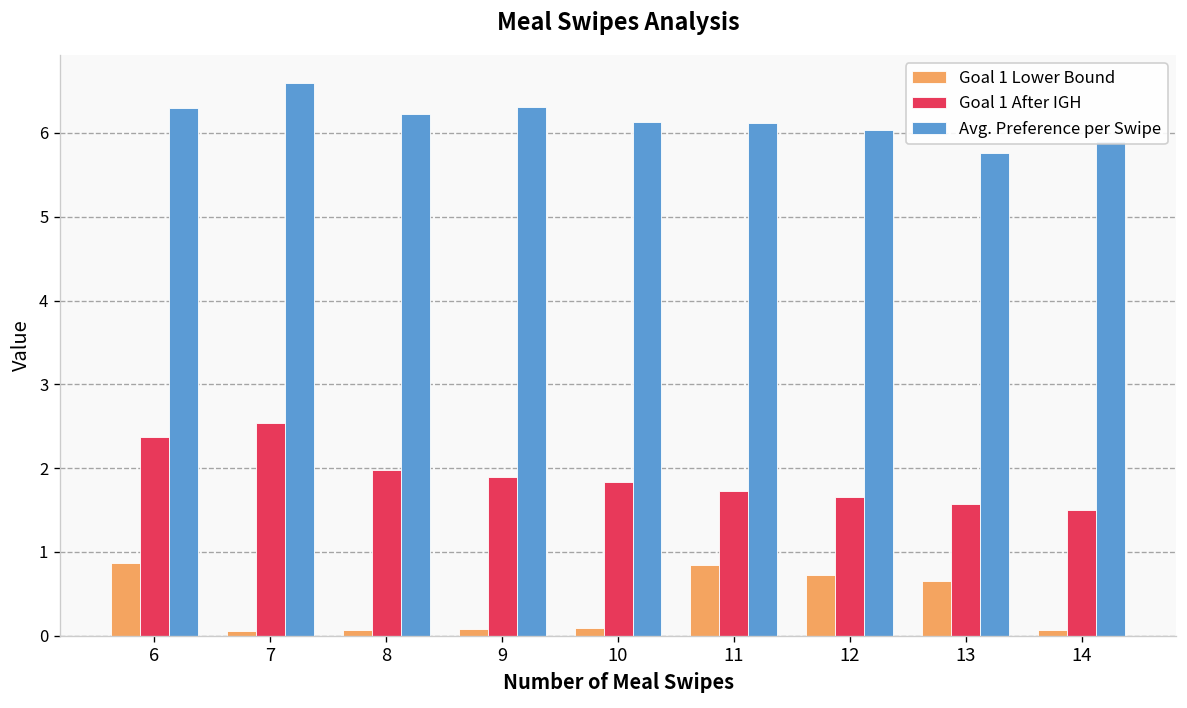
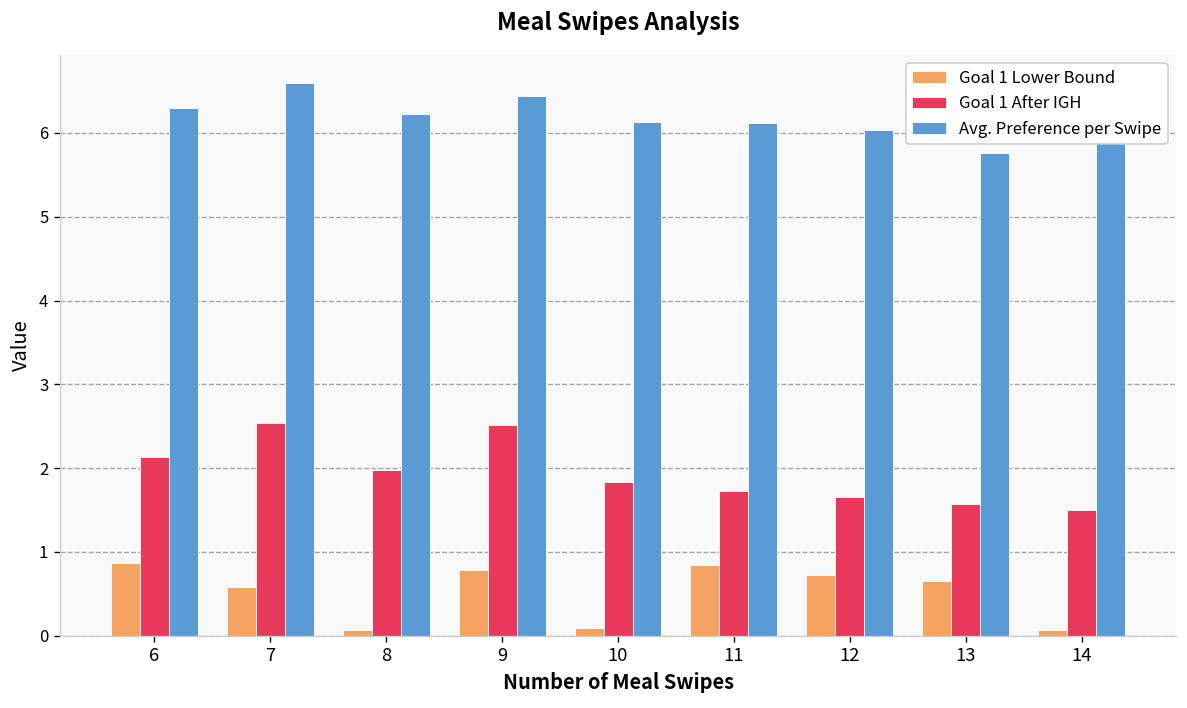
  {
    "Goal 1 Lower Bound": {
      "6": 0.9,
-     "7": 0.1,
+     "7": 0.6,
      "8": 0.1,
-     "9": 0.1,
+     "9": 0.8,
      "10": 0.1,
      "11": 0.8,
      "12": 0.7,
      "13": 0.7,
      "14": 0.1
    },
    "Goal 1 After IGH": {
-     "6": 2.4,
+     "6": 2.1,
      "7": 2.5,
      "8": 2.0,
-     "9": 1.9,
+     "9": 2.5,
      "10": 1.8,
      "11": 1.7,
      "12": 1.7,
      "13": 1.6,
      "14": 1.5
    },
    "Avg. Preference per Swipe": {
      "6": 6.3,
      "7": 6.6,
      "8": 6.2,
-     "9": 6.3,
+     "9": 6.4,
      "10": 6.1,
      "11": 6.1,
      "12": 6.0,
      "13": 5.8
    }
  }
